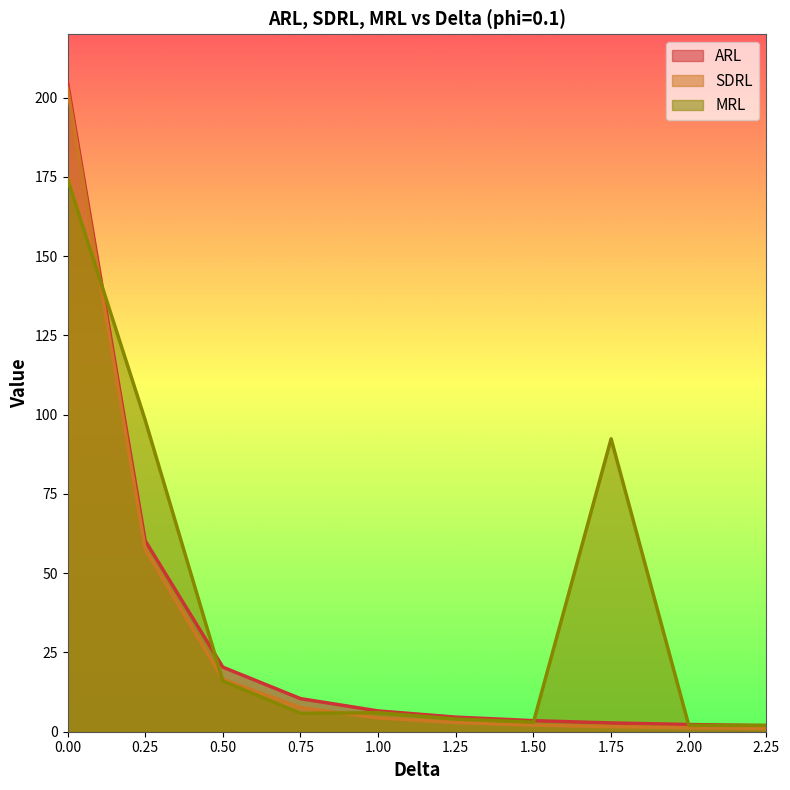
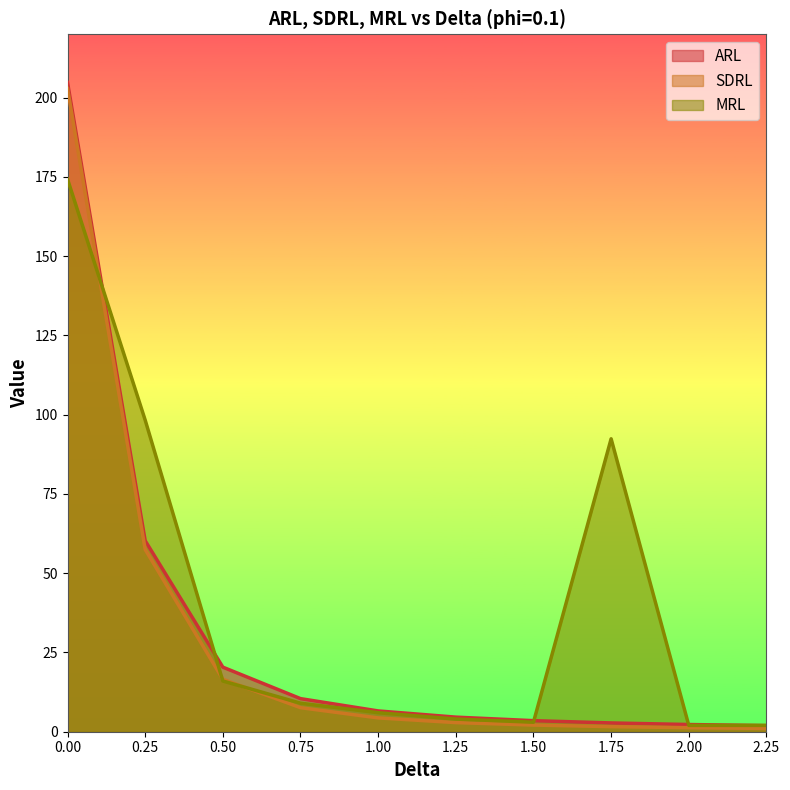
  {
    "MRL": {
      "0.00": 174,
      "0.25": 98,
-     "0.75": 6,
+     "0.75": 9,
      "1.75": 92
    }
  }
